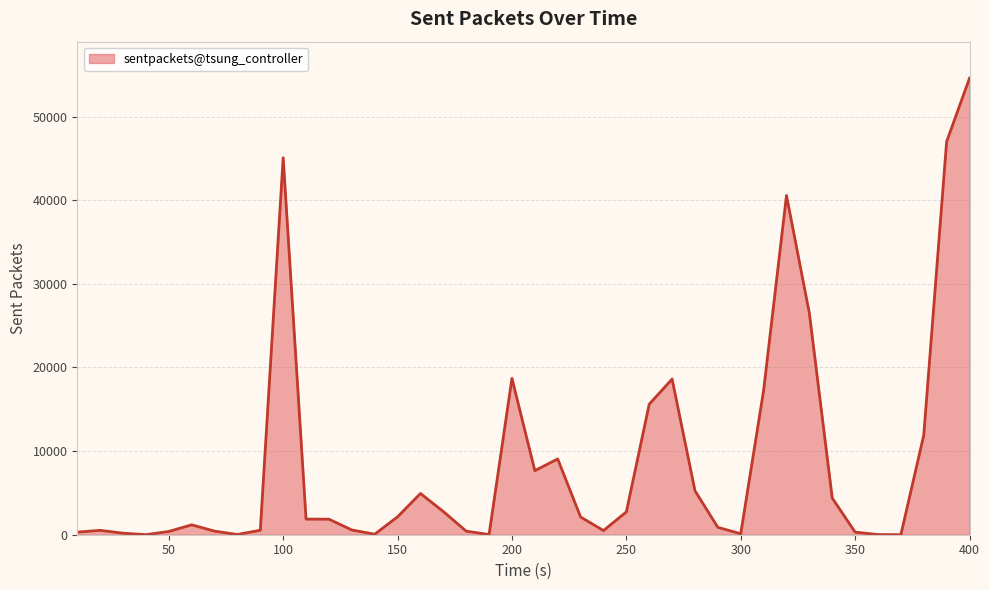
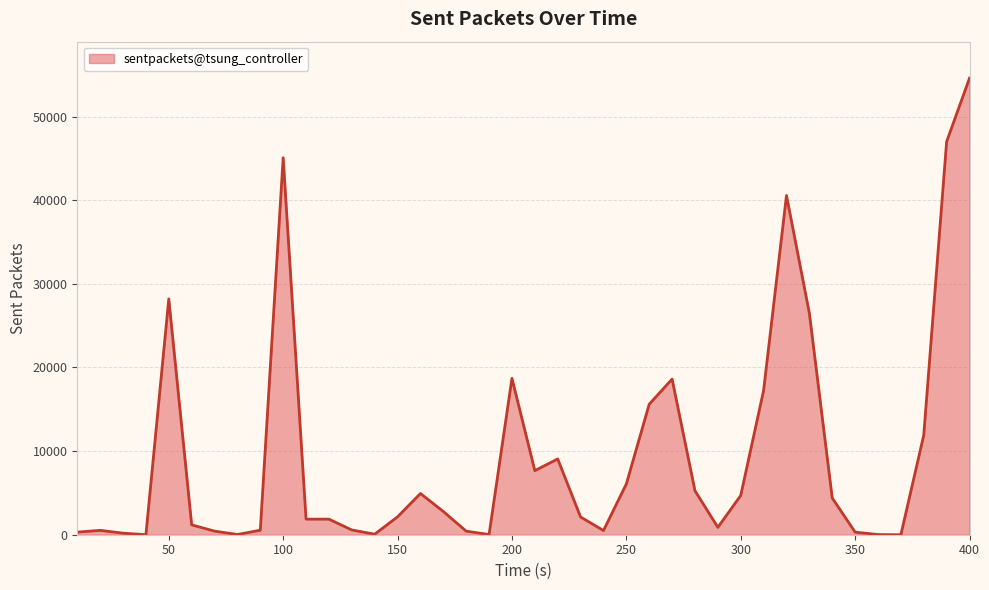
  {
-   "50": 0,
+   "50": 28000,
    "100": 45000,
    "150": 2000,
    "200": 19000,
-   "250": 3000,
-   "300": 0,
+   "250": 6000,
+   "300": 5000,
    "350": 0,
    "400": 55000
  }
